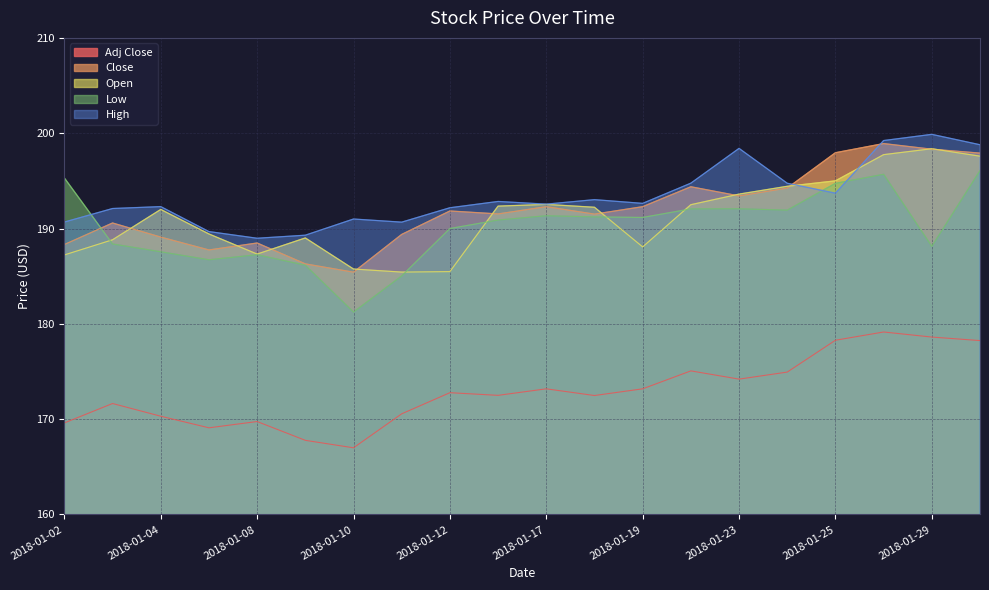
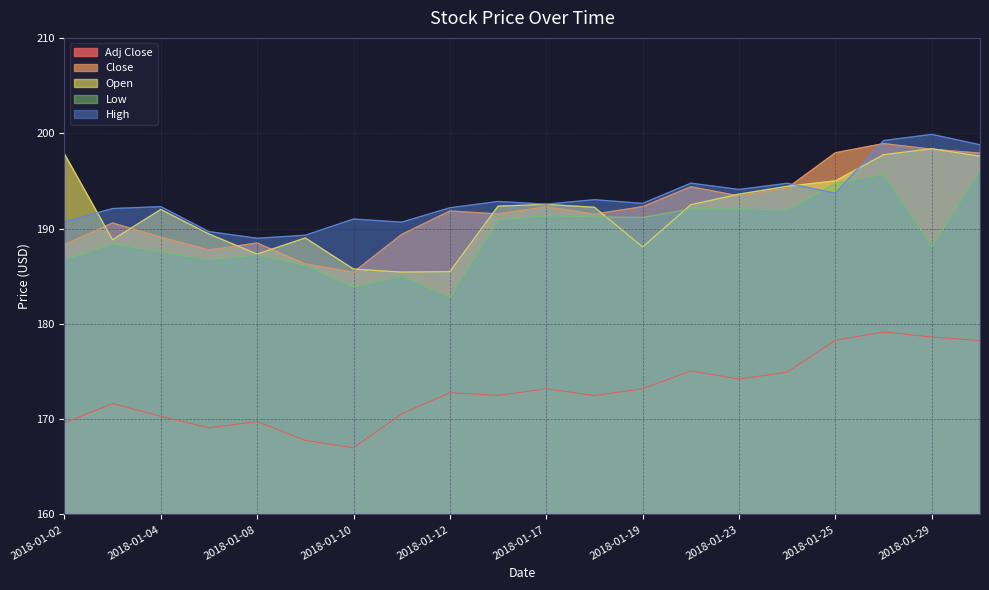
  {
    "Open": {
-     "2018-01-02": 187,
+     "2018-01-02": 198,
      "2018-01-04": 192,
      "2018-01-10": 186,
      "2018-01-12": 185,
      "2018-01-19": 188
    },
    "Low": {
-     "2018-01-02": 195,
+     "2018-01-02": 187,
      "2018-01-04": 188,
-     "2018-01-10": 181,
-     "2018-01-12": 190,
+     "2018-01-10": 184,
+     "2018-01-12": 183,
      "2018-01-17": 191,
      "2018-01-19": 191,
      "2018-01-23": 192,
      "2018-01-29": 188
    },
    "High": {
      "2018-01-02": 191,
      "2018-01-04": 192,
      "2018-01-08": 189,
      "2018-01-10": 191,
      "2018-01-12": 192,
      "2018-01-19": 193,
-     "2018-01-23": 198,
+     "2018-01-23": 194,
      "2018-01-25": 194,
      "2018-01-29": 200
    }
  }
